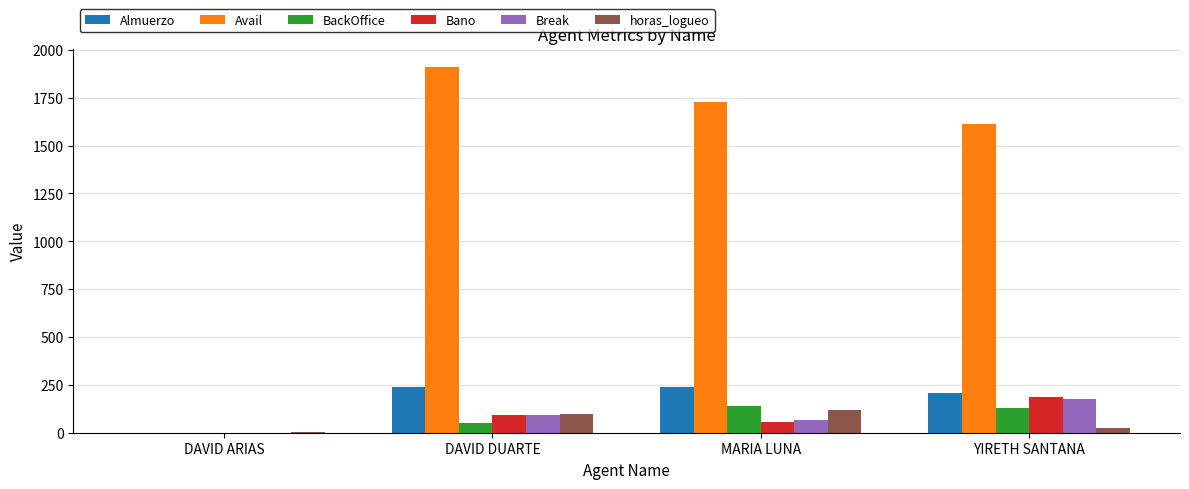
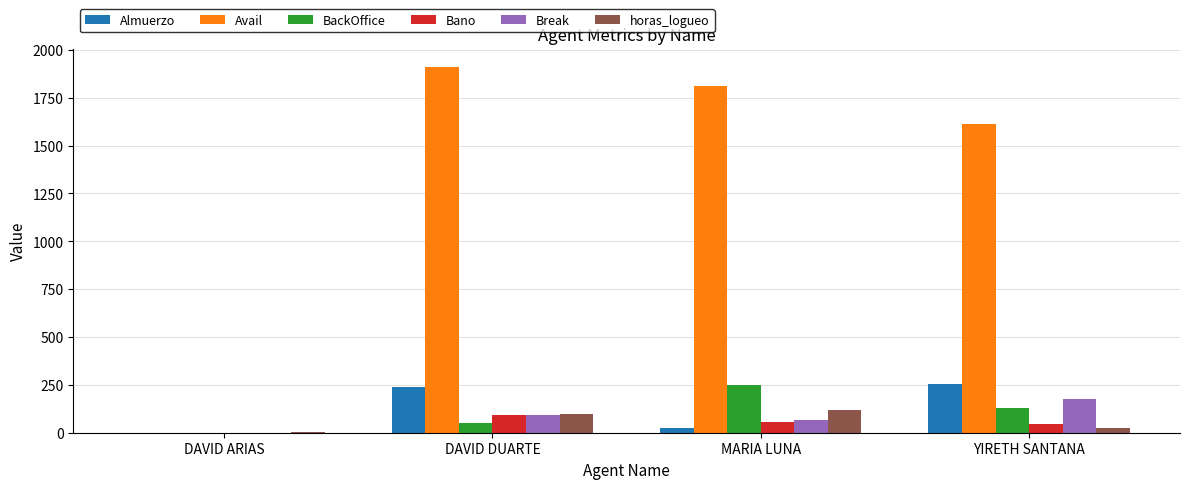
  {
    "Almuerzo": {
      "DAVID ARIAS": 0,
      "DAVID DUARTE": 240,
-     "MARIA LUNA": 240,
-     "YIRETH SANTANA": 210
+     "MARIA LUNA": 30,
+     "YIRETH SANTANA": 250
    },
    "Avail": {
      "DAVID ARIAS": 0,
      "DAVID DUARTE": 1910,
-     "MARIA LUNA": 1730,
+     "MARIA LUNA": 1810,
      "YIRETH SANTANA": 1610
    },
    "BackOffice": {
      "DAVID ARIAS": 0,
      "DAVID DUARTE": 50,
-     "MARIA LUNA": 140,
+     "MARIA LUNA": 250,
      "YIRETH SANTANA": 130
    },
    "Bano": {
      "DAVID ARIAS": 0,
      "DAVID DUARTE": 90,
      "MARIA LUNA": 60,
-     "YIRETH SANTANA": 190
+     "YIRETH SANTANA": 40
    },
    "Break": {
      "DAVID ARIAS": 0,
      "DAVID DUARTE": 100,
      "MARIA LUNA": 70,
      "YIRETH SANTANA": 170
    },
    "horas_logueo": {
      "DAVID DUARTE": 100,
      "MARIA LUNA": 120,
      "YIRETH SANTANA": 30
    }
  }
